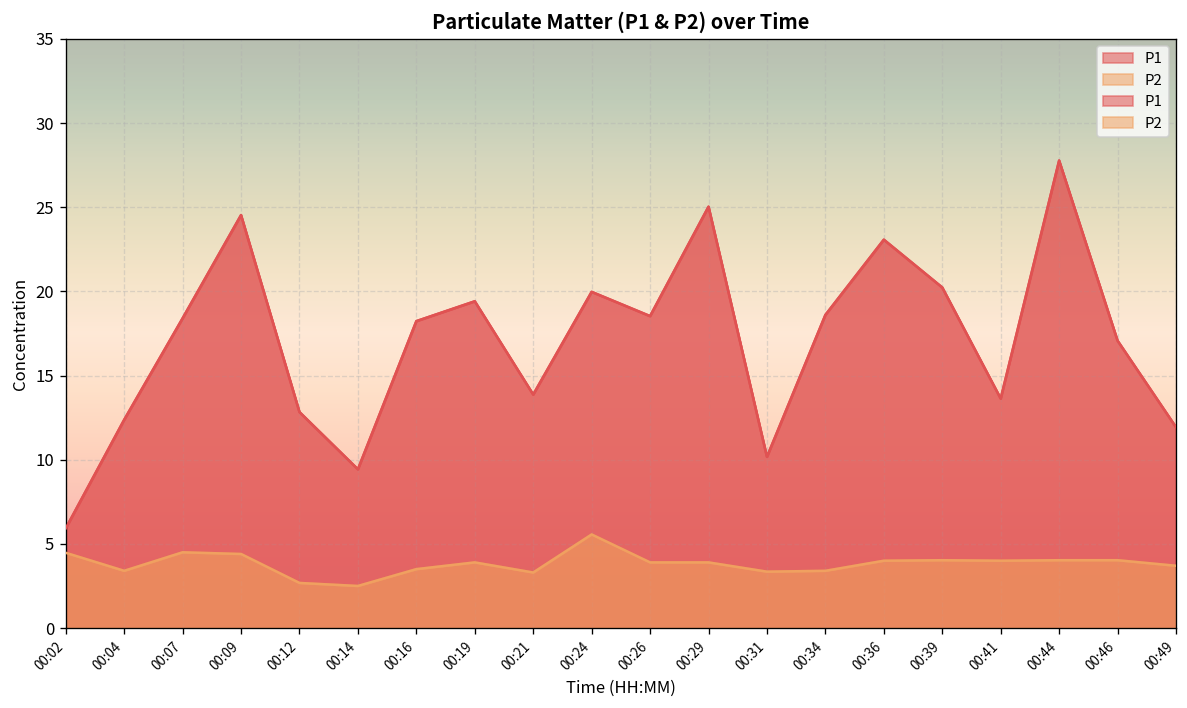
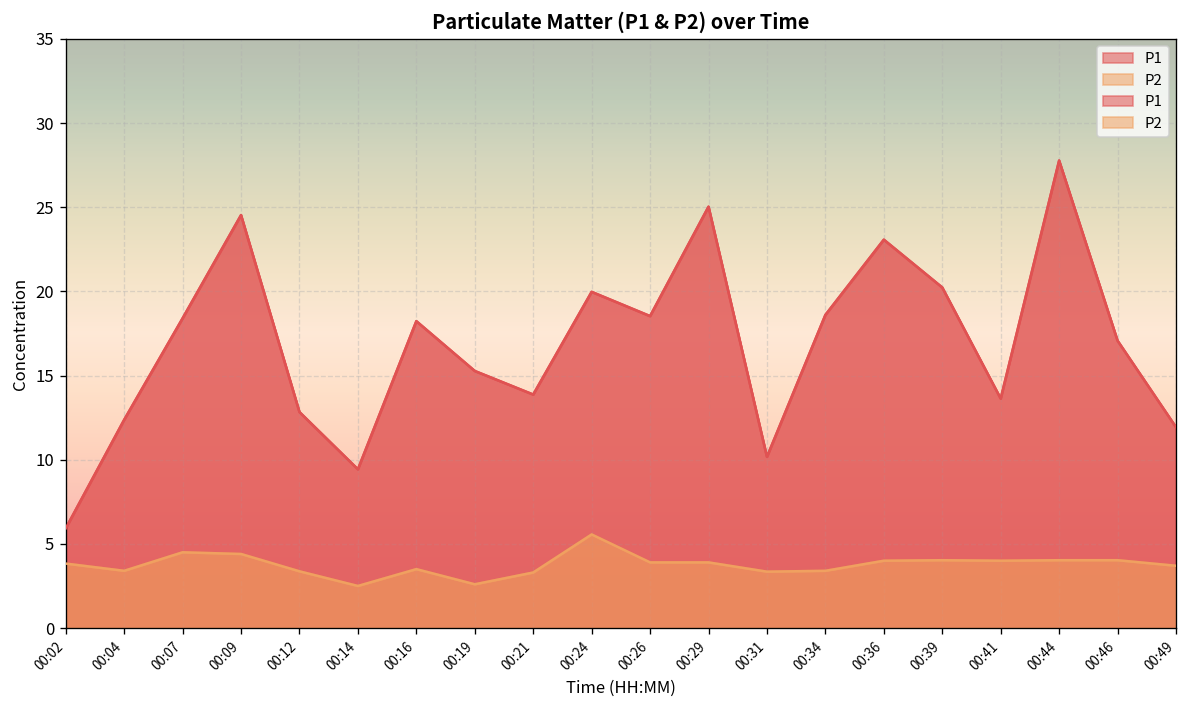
  {
    "P1": {
      "00:02": 5.9,
      "00:04": 12.4,
      "00:07": 18.4,
      "00:09": 24.5,
      "00:12": 12.8,
      "00:14": 9.4,
      "00:16": 18.2,
-     "00:19": 19.4,
+     "00:19": 15.3,
      "00:21": 13.9,
      "00:24": 20.0,
      "00:26": 18.5,
      "00:29": 25.0,
      "00:31": 10.2,
      "00:34": 18.6,
      "00:36": 23.1,
      "00:39": 20.2,
      "00:41": 13.6,
      "00:44": 27.8,
      "00:46": 17.1,
      "00:49": 11.9
    },
    "P2": {
-     "00:02": 4.5,
+     "00:02": 3.8,
      "00:04": 3.4,
      "00:07": 4.5,
      "00:09": 4.4,
-     "00:12": 2.7,
+     "00:12": 3.4,
      "00:14": 2.5,
      "00:16": 3.5,
-     "00:19": 3.9,
+     "00:19": 2.6,
      "00:21": 3.3,
      "00:24": 5.6,
      "00:26": 3.9,
      "00:29": 3.9,
      "00:31": 3.4,
      "00:34": 3.4,
      "00:36": 4.0,
      "00:39": 4.0,
      "00:41": 4.0,
      "00:44": 4.0,
      "00:46": 4.0,
      "00:49": 3.7
    }
  }
